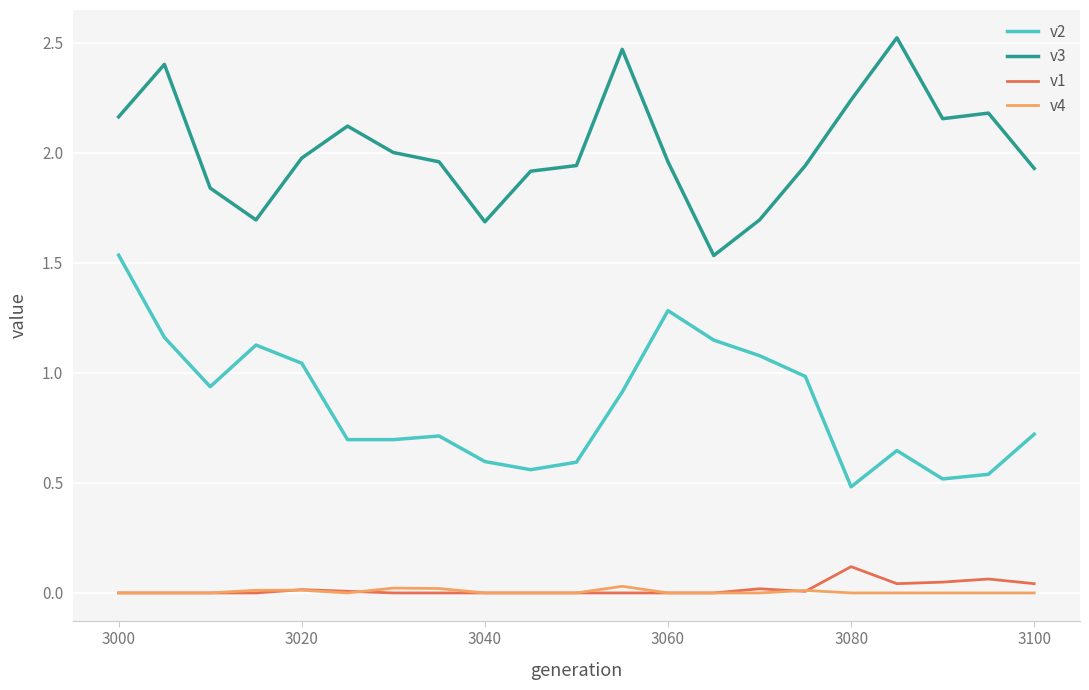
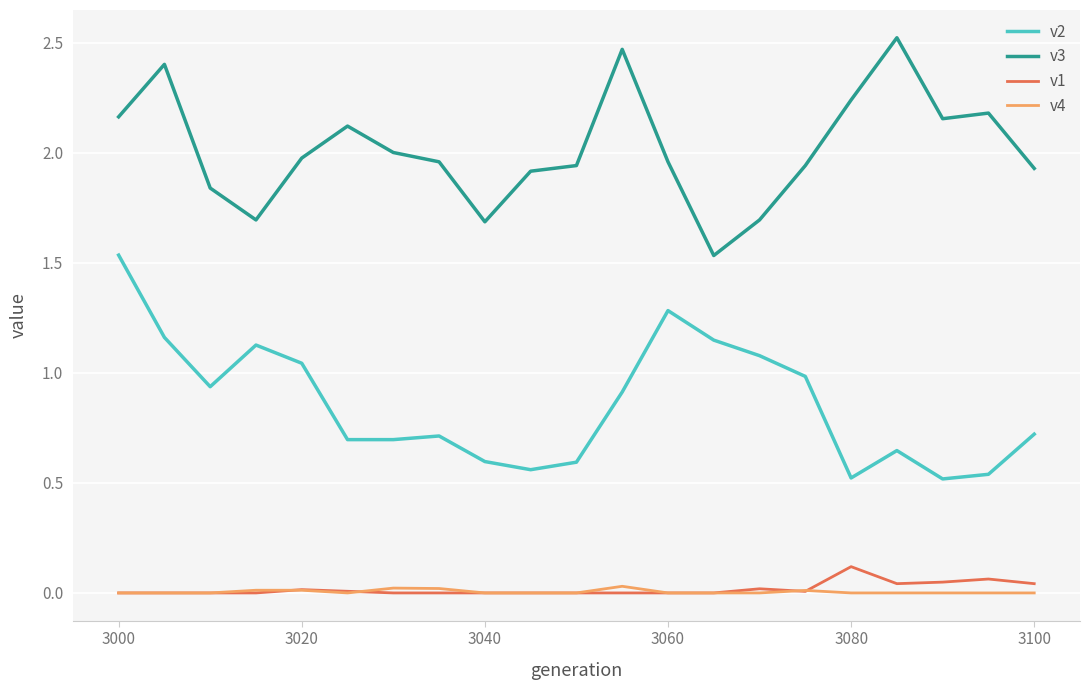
  {
    "v2": {
      "3000": 1.53,
      "3020": 1.04,
      "3040": 0.60,
      "3060": 1.28,
-     "3080": 0.48,
+     "3080": 0.52,
      "3100": 0.72
    },
    "v3": {
      "3000": 2.16,
      "3020": 1.98,
      "3040": 1.69,
      "3060": 1.96,
      "3080": 2.24,
      "3100": 1.93
    }
  }
